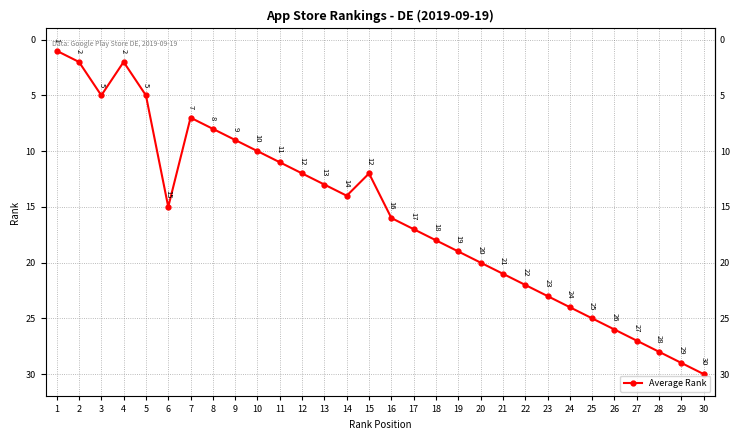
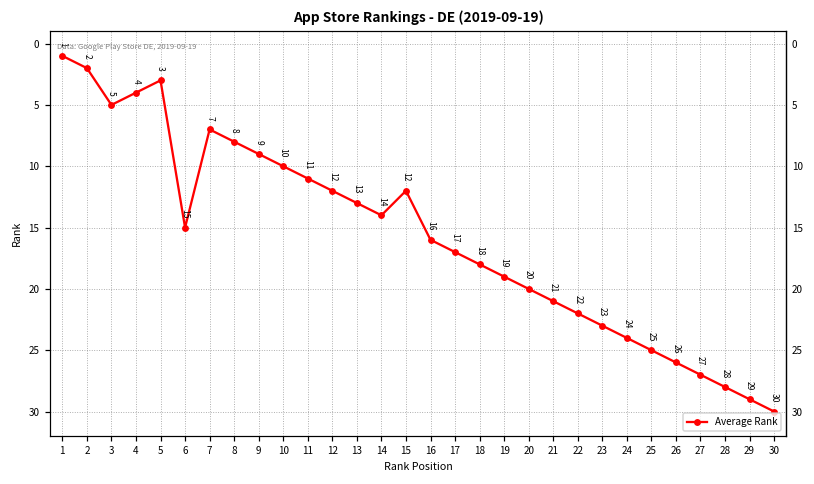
  {
    "2": 2,
    "3": 5,
-   "4": 2,
-   "5": 5,
+   "4": 4,
+   "5": 3,
    "6": 15,
    "7": 7,
    "8": 8,
    "9": 9,
    "10": 10,
    "11": 11,
    "12": 12,
    "13": 13,
    "14": 14,
    "15": 12,
    "16": 16,
    "17": 17,
    "18": 18,
    "19": 19,
    "20": 20,
    "21": 21,
    "22": 22,
    "23": 23,
    "24": 24,
    "25": 25,
    "26": 26,
    "27": 27,
    "28": 28,
    "29": 29,
    "30": 30
  }
